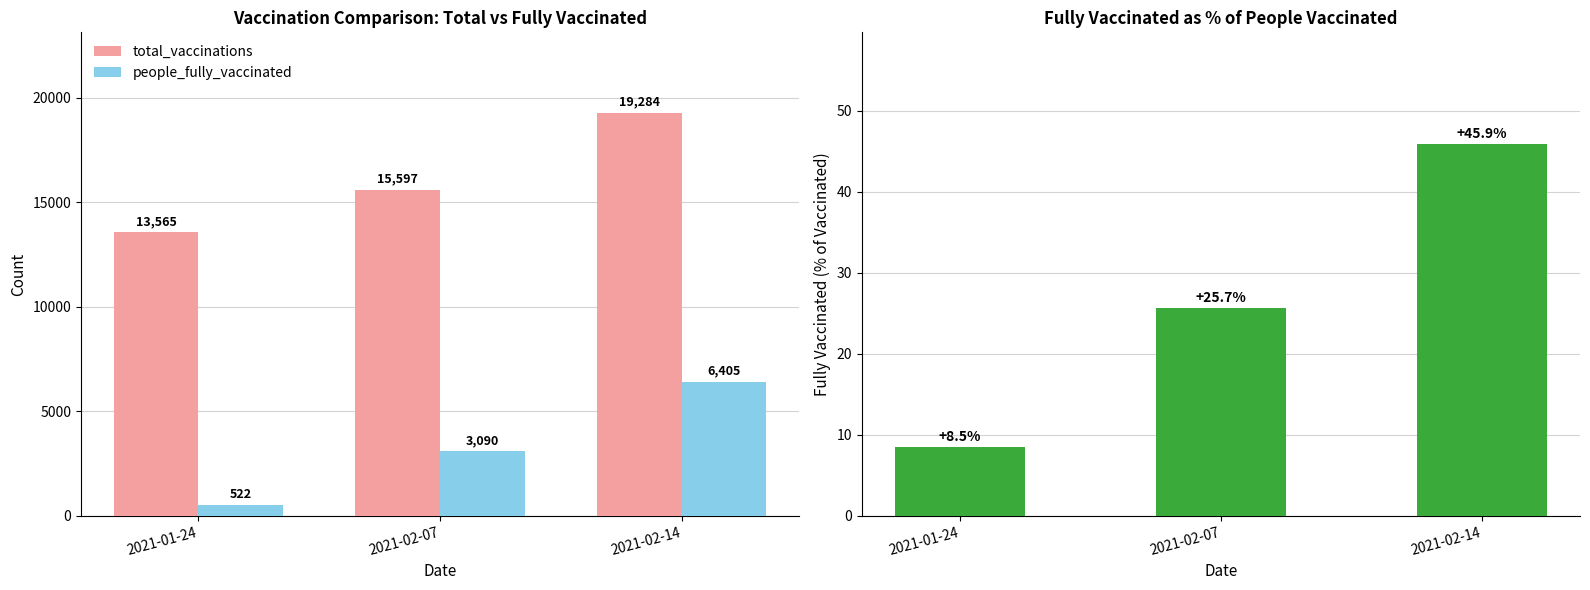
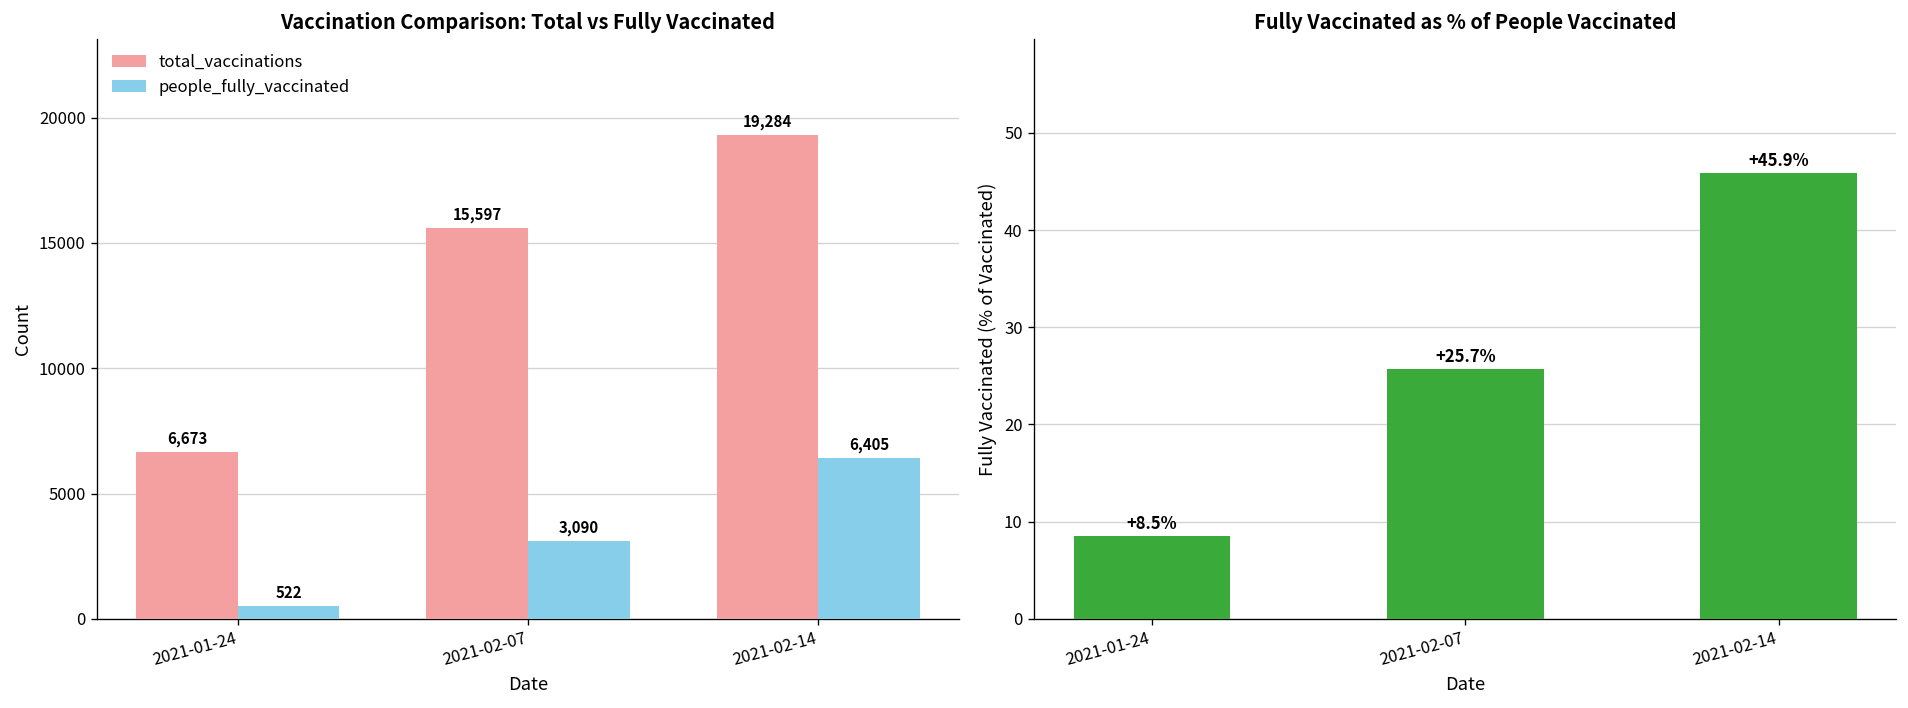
  {
    "Vaccination Comparison: Total vs Fully Vaccinated": {
      "total_vaccinations": {
-       "2021-01-24": "13,565",
+       "2021-01-24": "6,673",
        "2021-02-07": "15,597",
        "2021-02-14": "19,284"
      },
      "people_fully_vaccinated": {
        "2021-01-24": "522",
        "2021-02-07": "3,090",
        "2021-02-14": "6,405"
      }
    },
    "Fully Vaccinated as % of People Vaccinated": {
      "2021-01-24": "+8.5%",
      "2021-02-07": "+25.7%",
      "2021-02-14": "+45.9%"
    }
  }
